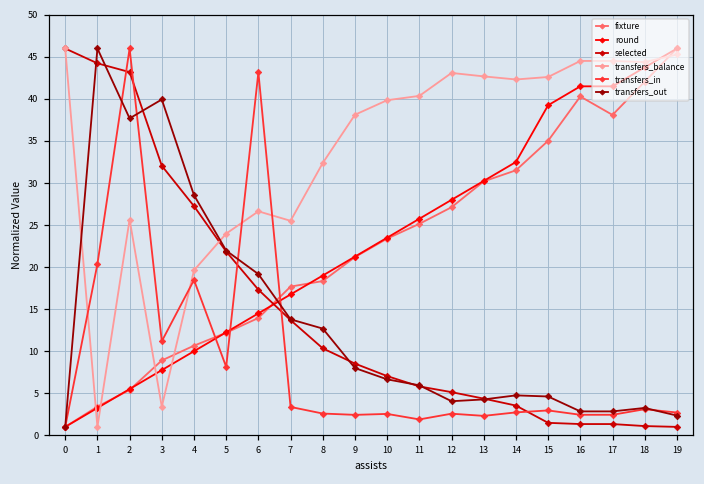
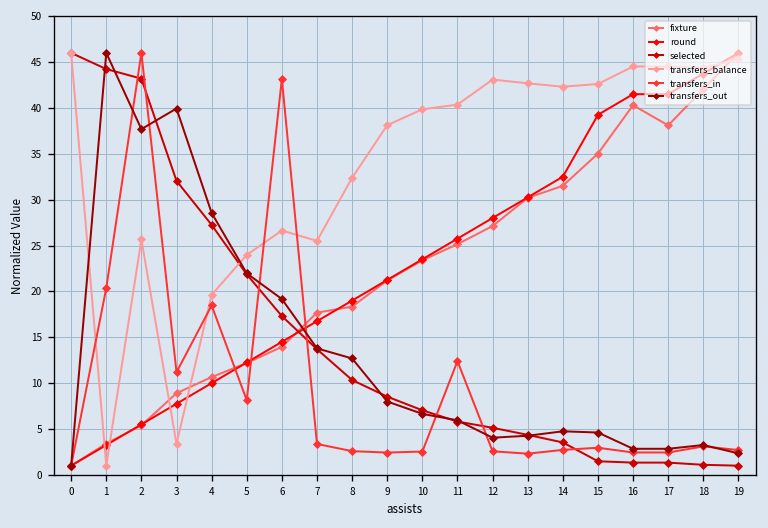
  {
    "fixture": {
      "3": 9,
      "4": 11,
      "6": 14,
      "7": 18,
      "8": 18,
      "11": 25,
      "12": 27,
      "14": 32,
      "15": 35,
      "16": 40,
      "17": 38
    },
    "transfers_balance": {
      "1": 1,
      "2": 26,
      "3": 3,
      "4": 20,
      "5": 24,
      "6": 27,
      "7": 26,
      "8": 32,
      "9": 38,
      "10": 40,
      "11": 40,
      "12": 43,
      "13": 43,
      "14": 42,
      "15": 43,
      "16": 45
    },
    "transfers_in": {
      "1": 20,
      "2": 46,
      "3": 11,
      "4": 18,
      "5": 8,
      "6": 43,
      "7": 3,
      "8": 3,
      "9": 2,
      "10": 3,
-     "11": 2,
+     "11": 12,
      "12": 3,
      "13": 2,
      "14": 3,
      "15": 3,
      "16": 2,
      "17": 2,
      "19": 3
    }
  }
